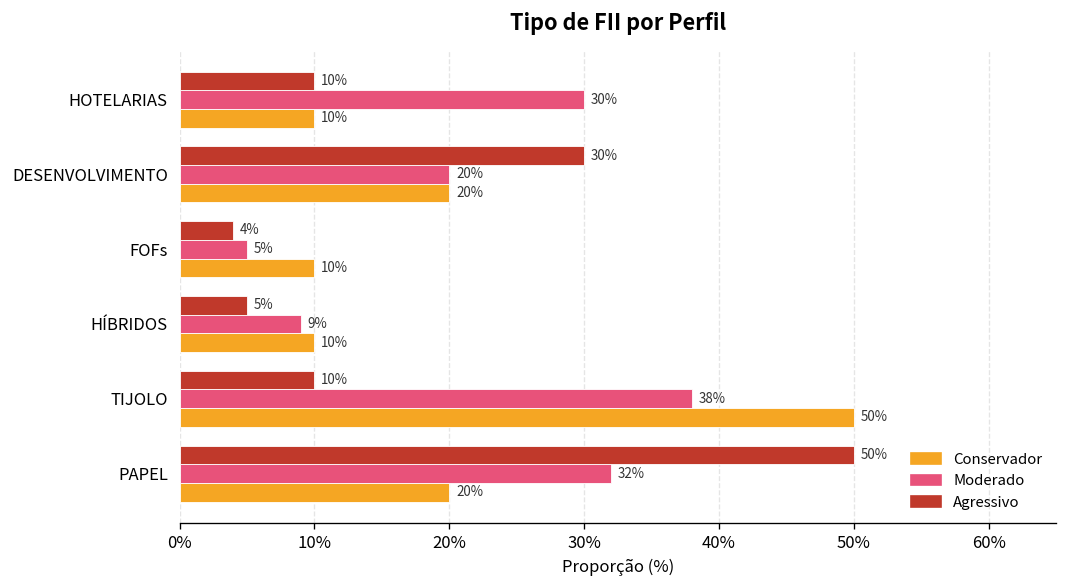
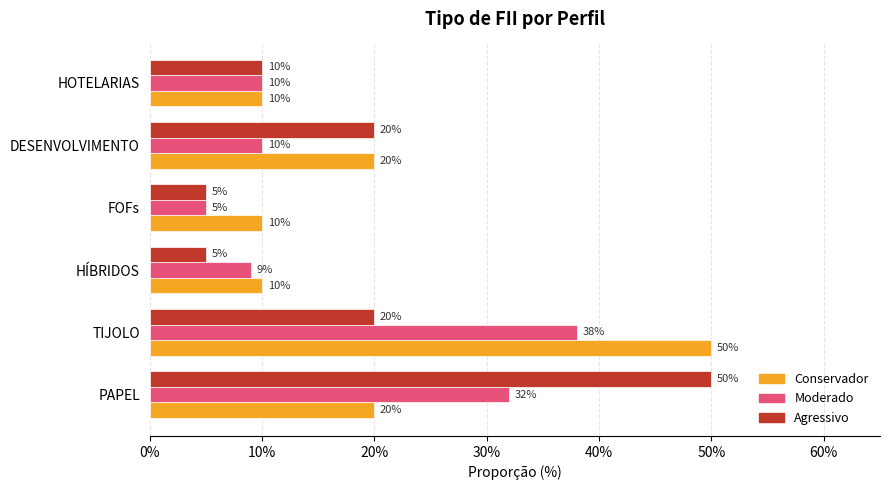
  {
    "Conservador": {
      "HOTELARIAS": "10%",
      "DESENVOLVIMENTO": "20%",
      "FOFs": "10%",
      "HÍBRIDOS": "10%",
      "TIJOLO": "50%",
      "PAPEL": "20%"
    },
    "Moderado": {
-     "HOTELARIAS": "30%",
-     "DESENVOLVIMENTO": "20%",
+     "HOTELARIAS": "10%",
+     "DESENVOLVIMENTO": "10%",
      "FOFs": "5%",
      "HÍBRIDOS": "9%",
      "TIJOLO": "38%",
      "PAPEL": "32%"
    },
    "Agressivo": {
      "HOTELARIAS": "10%",
-     "DESENVOLVIMENTO": "30%",
-     "FOFs": "4%",
+     "DESENVOLVIMENTO": "20%",
+     "FOFs": "5%",
      "HÍBRIDOS": "5%",
-     "TIJOLO": "10%",
+     "TIJOLO": "20%",
      "PAPEL": "50%"
    }
  }
